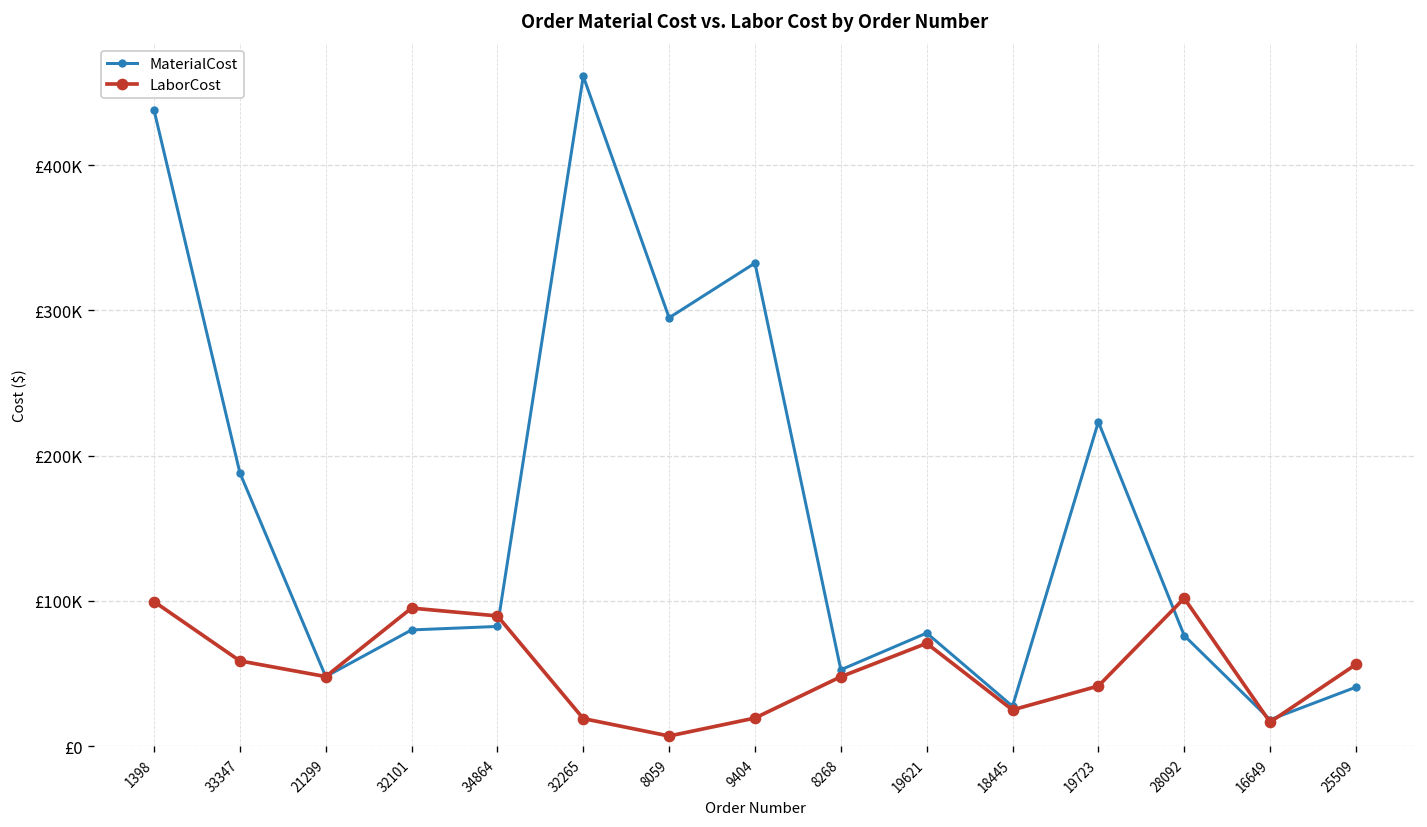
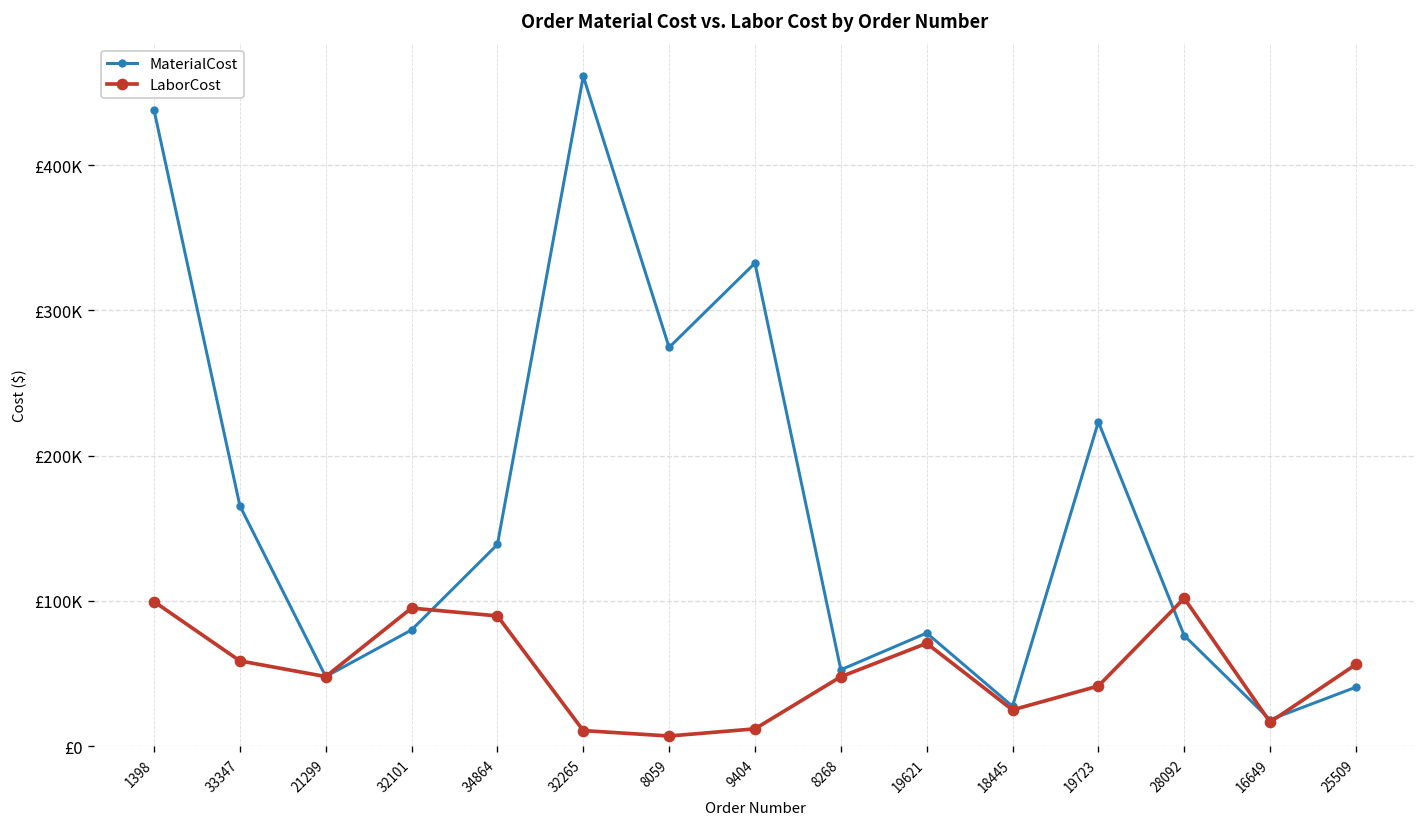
  {
    "MaterialCost": {
      "1398": "£438000",
-     "33347": "£188000",
+     "33347": "£166000",
      "32101": "£80000",
-     "34864": "£82000",
+     "34864": "£139000",
      "32265": "£461000",
-     "8059": "£295000",
+     "8059": "£275000",
      "9404": "£333000",
      "8268": "£53000",
      "19621": "£78000",
      "18445": "£27000",
      "19723": "£223000",
      "28092": "£76000",
      "25509": "£41000"
    },
    "LaborCost": {
      "1398": "£100000",
      "33347": "£59000",
      "32101": "£95000",
      "34864": "£90000",
-     "32265": "£19000",
+     "32265": "£11000",
      "8059": "£7000",
-     "9404": "£19000",
+     "9404": "£12000",
      "8268": "£48000",
      "19621": "£71000",
      "18445": "£25000",
      "19723": "£41000",
      "28092": "£102000",
      "25509": "£56000"
    }
  }
